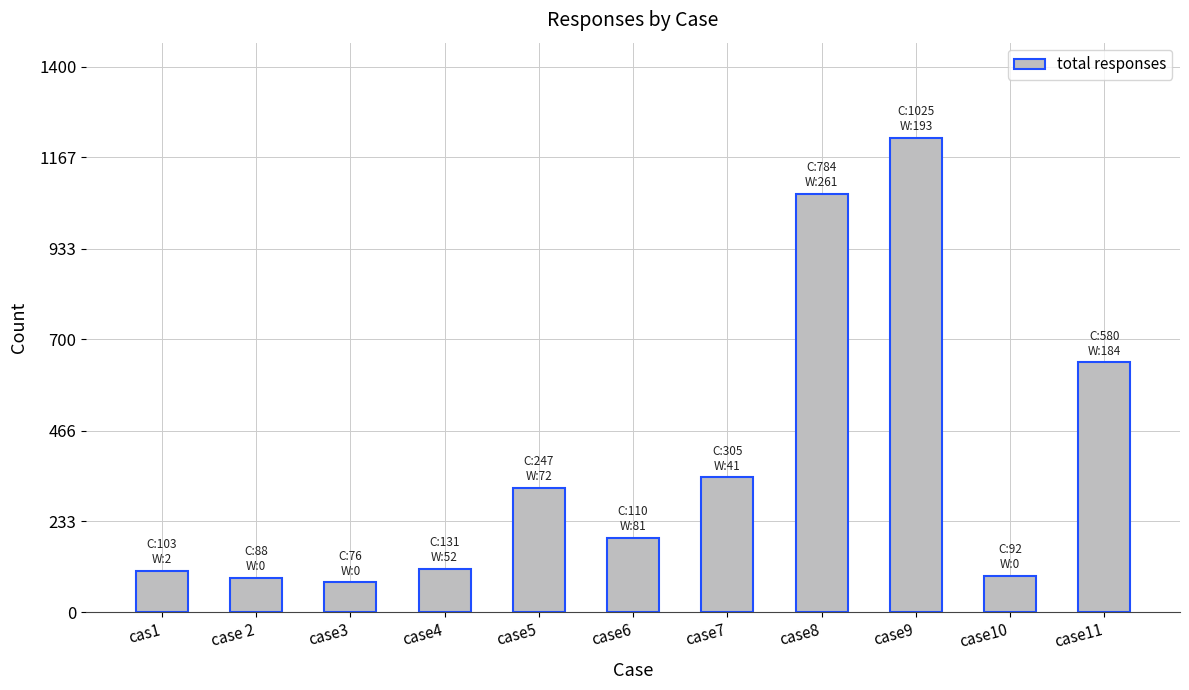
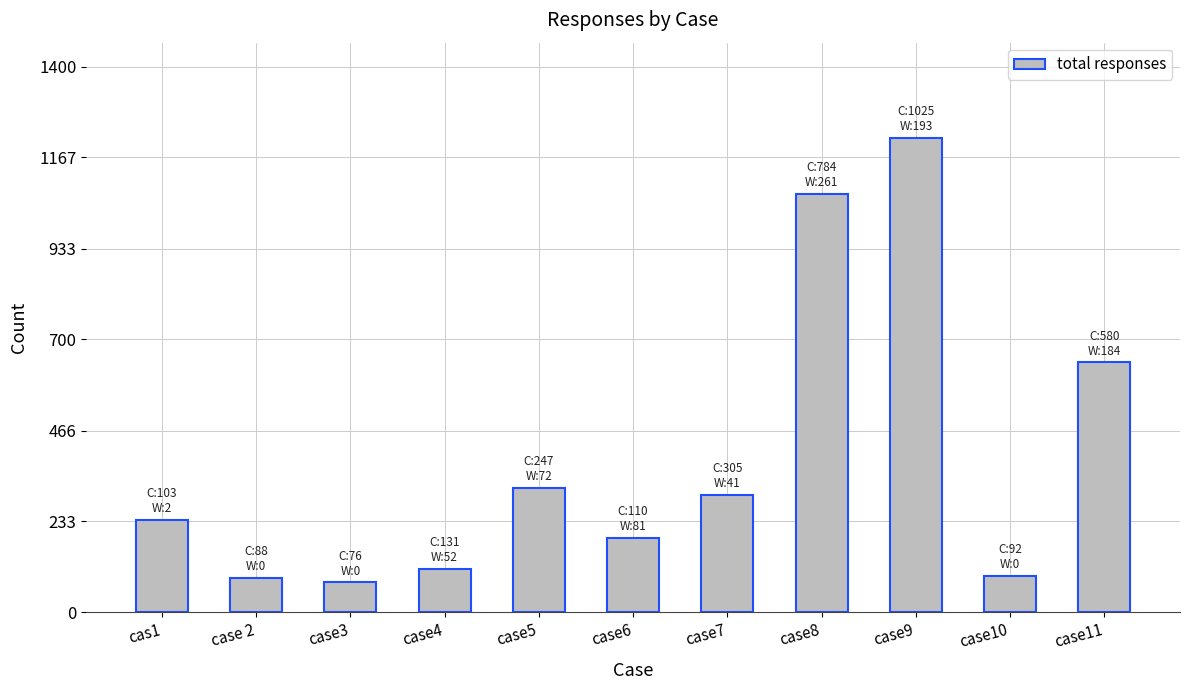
  {
-   "cas1": 110,
-   "case7": 350
+   "cas1": 240,
+   "case7": 300
  }
